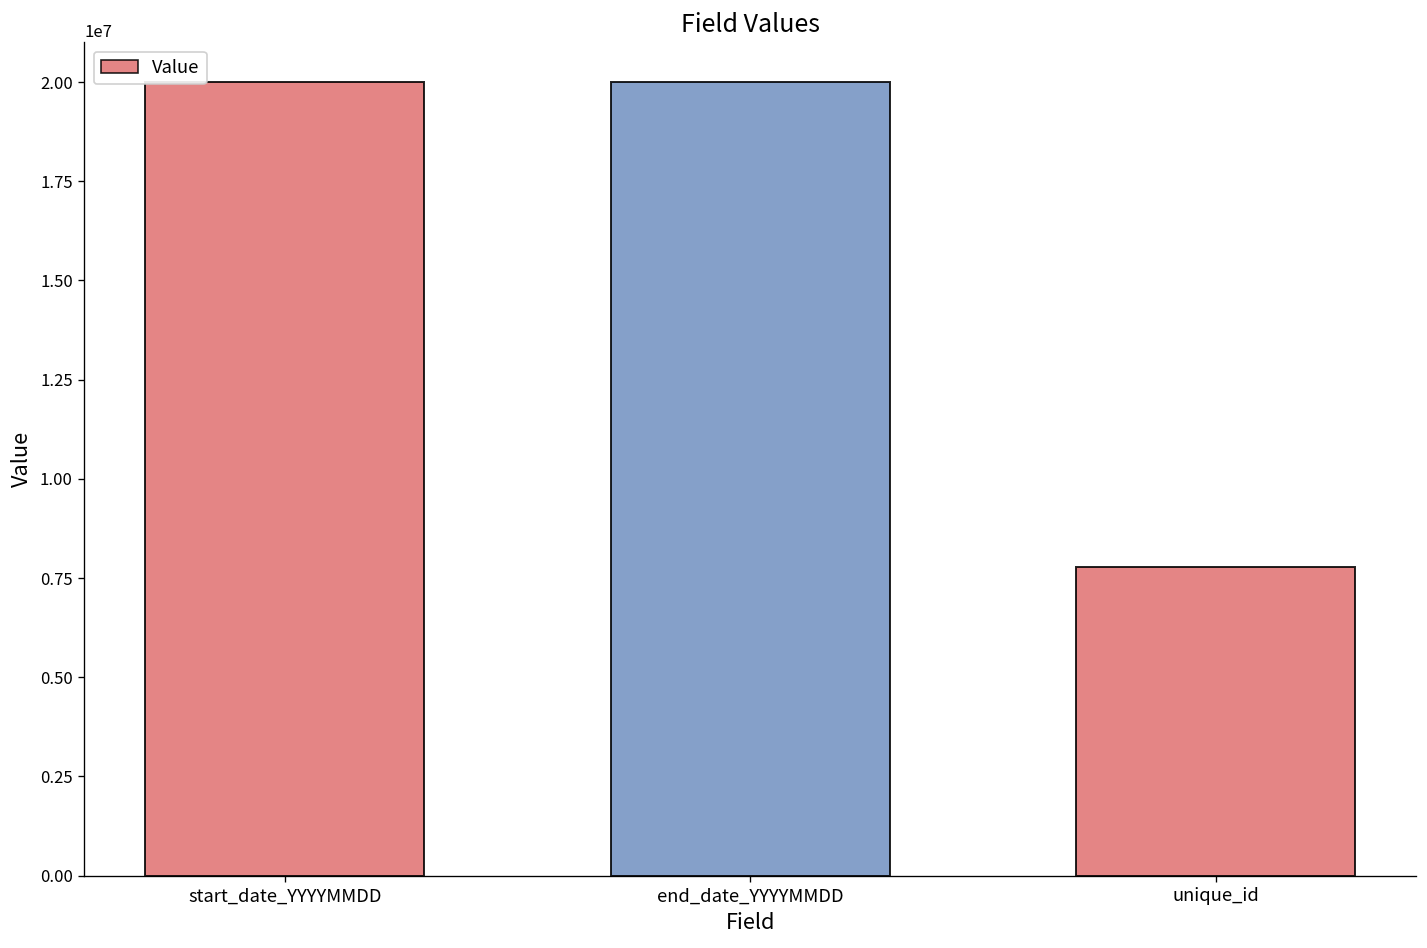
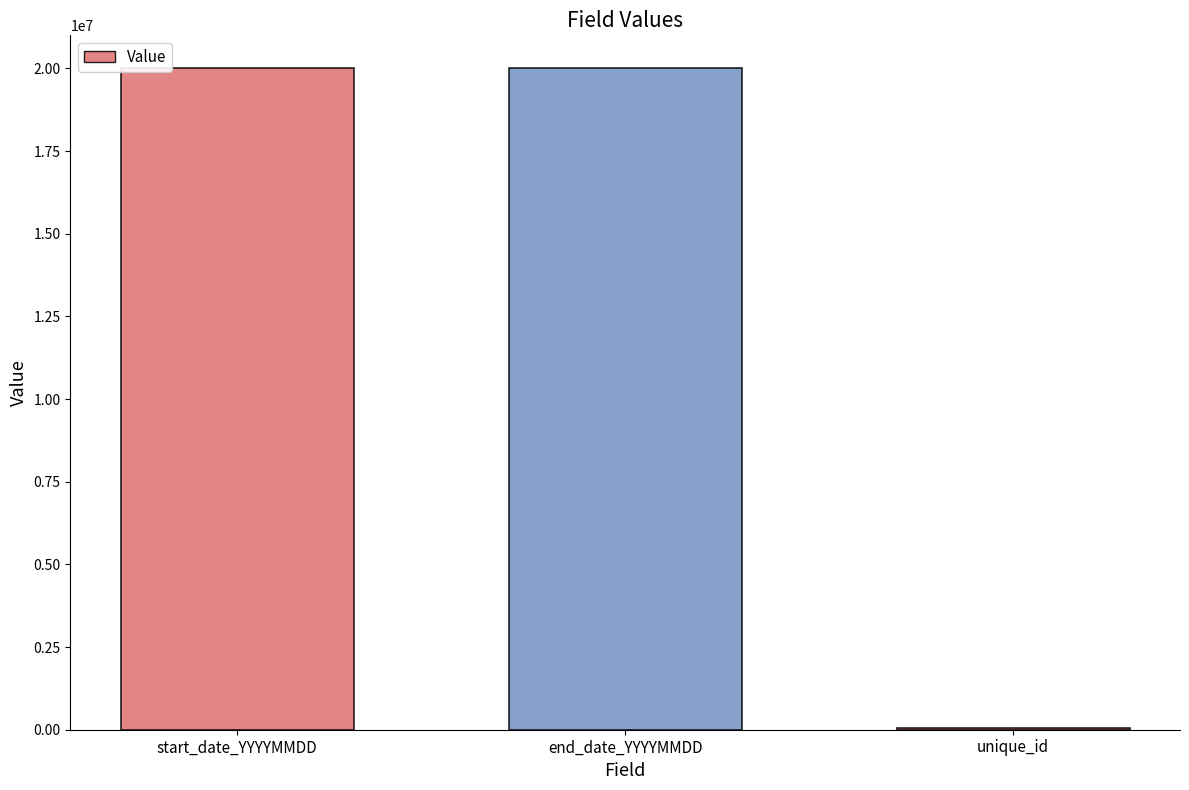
  {
    "start_date_YYYYMMDD": 20000000,
    "end_date_YYYYMMDD": 20000000,
-   "unique_id": 7800000
+   "unique_id": 0
  }
